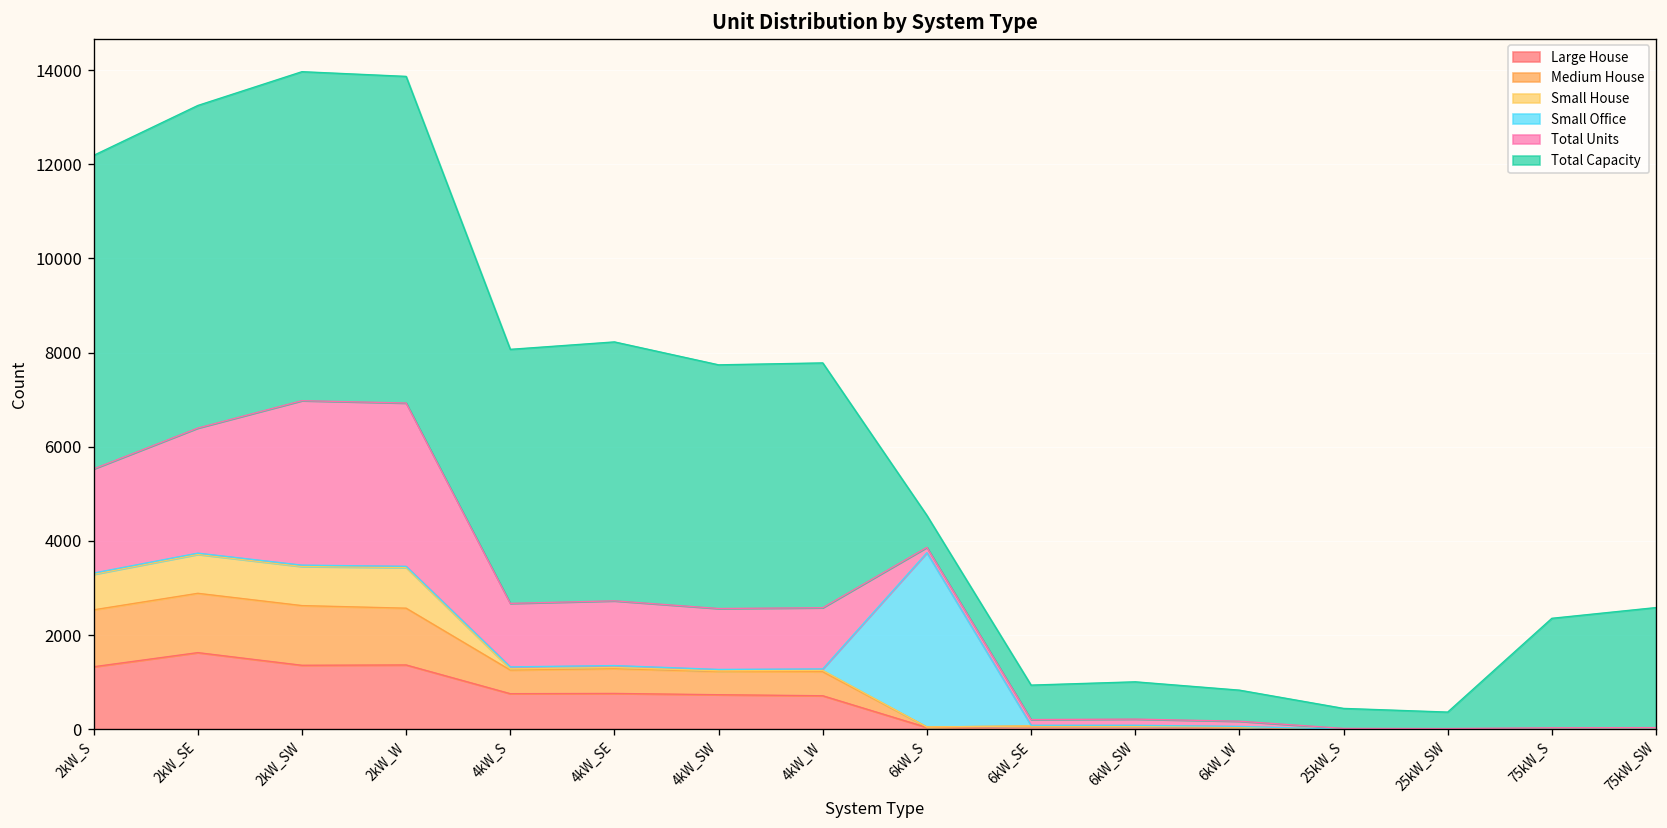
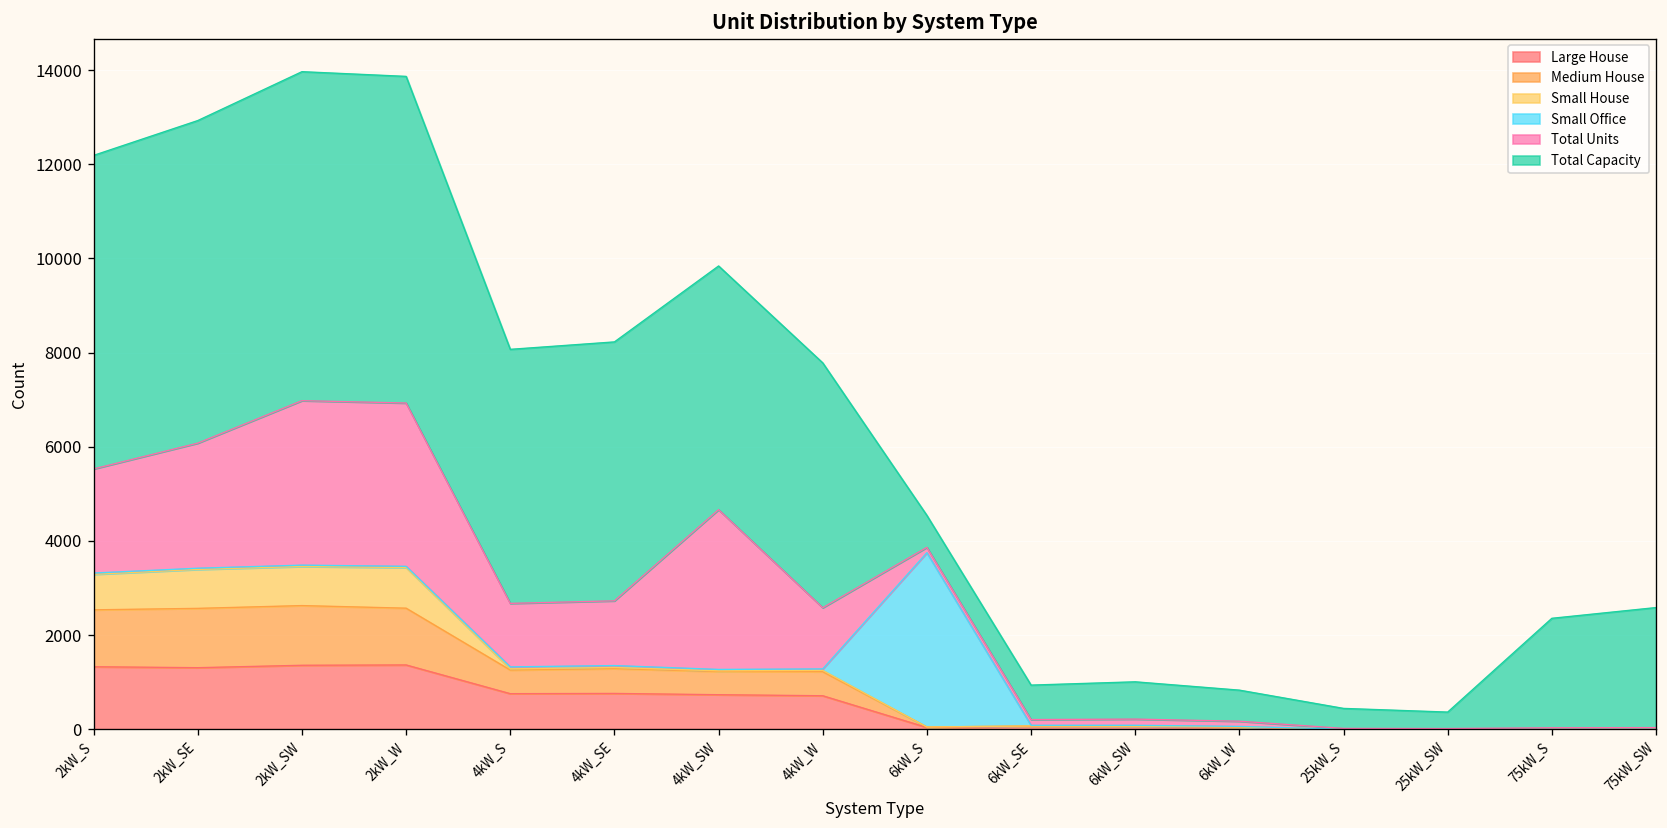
  {
    "Large House": {
      "2kW_S": 1300,
-     "2kW_SE": 1600,
+     "2kW_SE": 1300,
      "2kW_SW": 1400,
      "2kW_W": 1400,
      "4kW_S": 800,
      "4kW_SE": 800,
      "4kW_SW": 700,
      "4kW_W": 700
    },
    "Small Office": {
      "6kW_S": 3700
    },
    "Total Units": {
      "2kW_S": 2200,
      "2kW_SE": 2700,
      "2kW_SW": 3500,
      "2kW_W": 3500,
      "4kW_S": 1300,
      "4kW_SE": 1400,
-     "4kW_SW": 1300,
+     "4kW_SW": 3400,
      "4kW_W": 1300,
      "6kW_S": 100,
      "6kW_SE": 100,
      "6kW_SW": 100,
      "6kW_W": 100
    },
    "Total Capacity": {
      "2kW_S": 6700,
      "2kW_SE": 6900,
      "2kW_SW": 7000,
      "2kW_W": 6900,
      "4kW_S": 5400,
      "4kW_SE": 5500,
      "4kW_SW": 5200,
      "4kW_W": 5200,
      "6kW_S": 700,
      "6kW_SE": 700,
      "6kW_SW": 800,
      "6kW_W": 700,
      "25kW_S": 400,
      "25kW_SW": 400,
      "75kW_S": 2300,
      "75kW_SW": 2600
    }
  }
